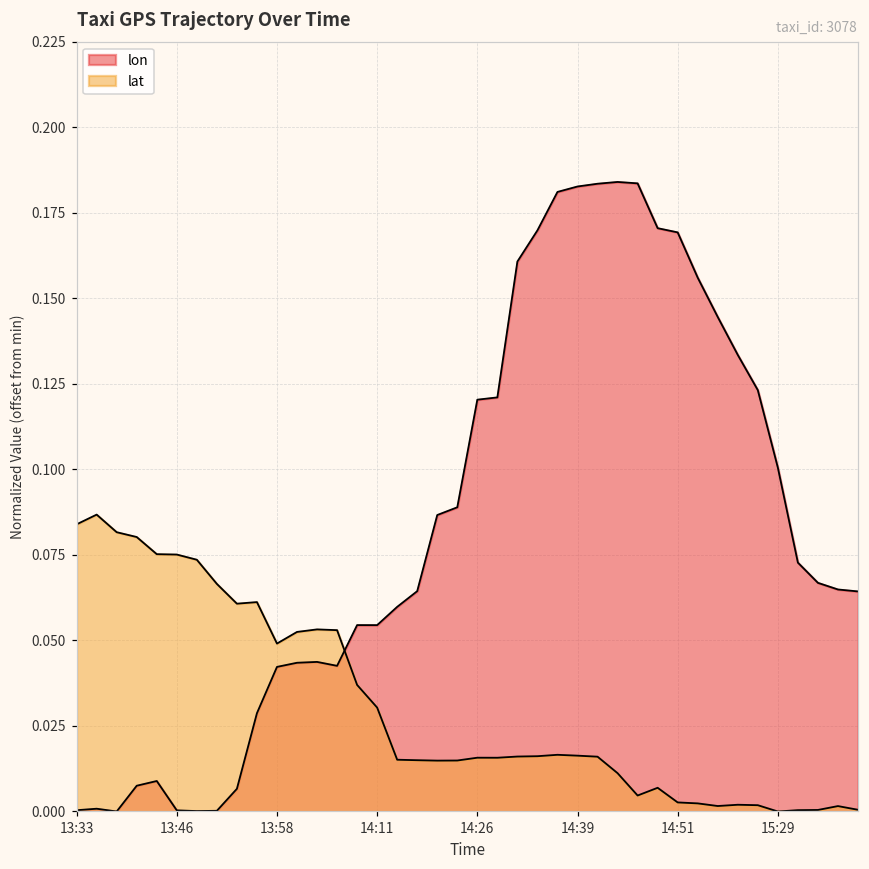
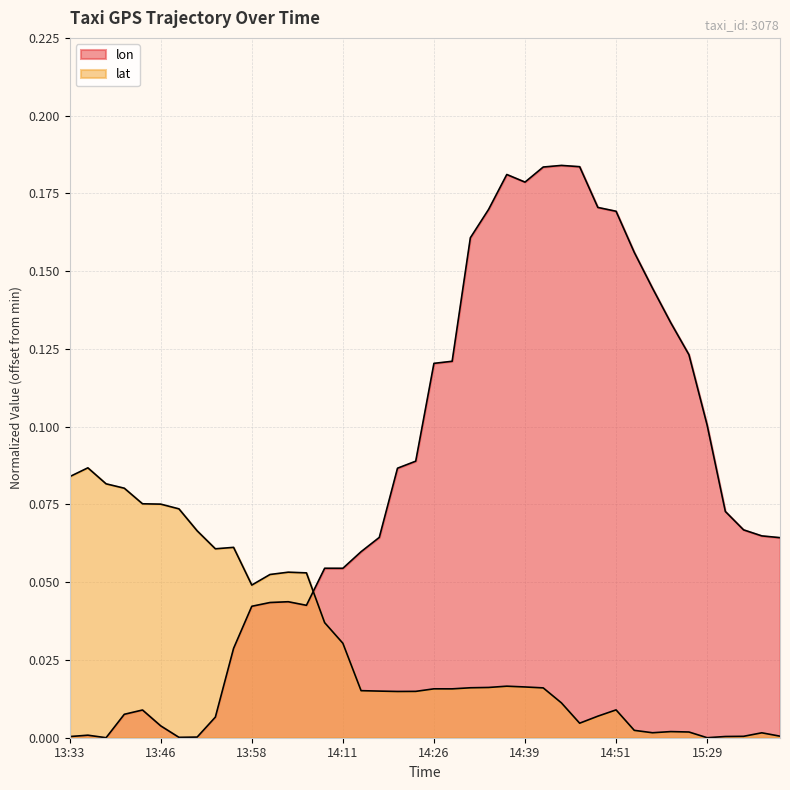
  {
    "lon": {
      "13:33": 0.000,
-     "13:46": 0.000,
+     "13:46": 0.004,
      "13:58": 0.042,
-     "14:39": 0.183,
+     "14:39": 0.179,
      "14:51": 0.169,
      "15:29": 0.100
    },
    "lat": {
      "13:33": 0.084,
      "13:46": 0.075,
      "13:58": 0.049,
      "14:39": 0.016,
-     "14:51": 0.003,
+     "14:51": 0.009,
      "15:29": 0.000
    }
  }
